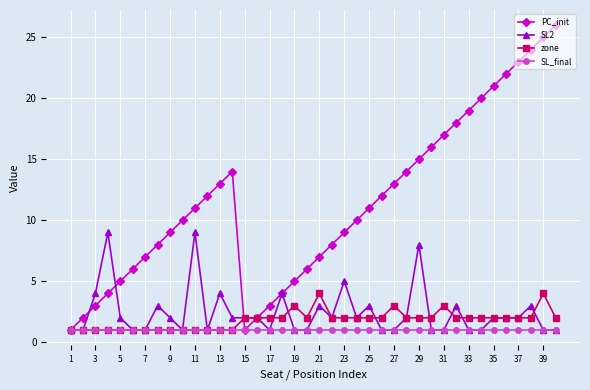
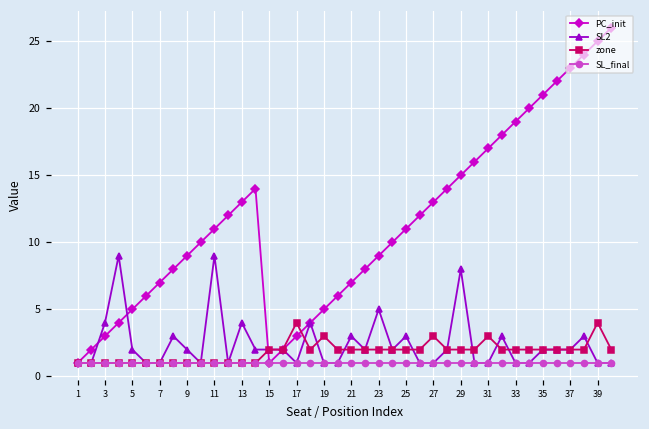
  {
    "zone": {
-     "17": 2,
+     "17": 4,
      "19": 3,
-     "21": 4,
+     "21": 2,
      "23": 2,
      "25": 2,
      "27": 3,
      "29": 2,
      "31": 3,
      "33": 2,
      "39": 4
    },
    "SL_final": {
      "21": 1,
      "23": 1,
      "25": 1,
      "29": 1,
      "35": 1,
      "37": 1
    }
  }
